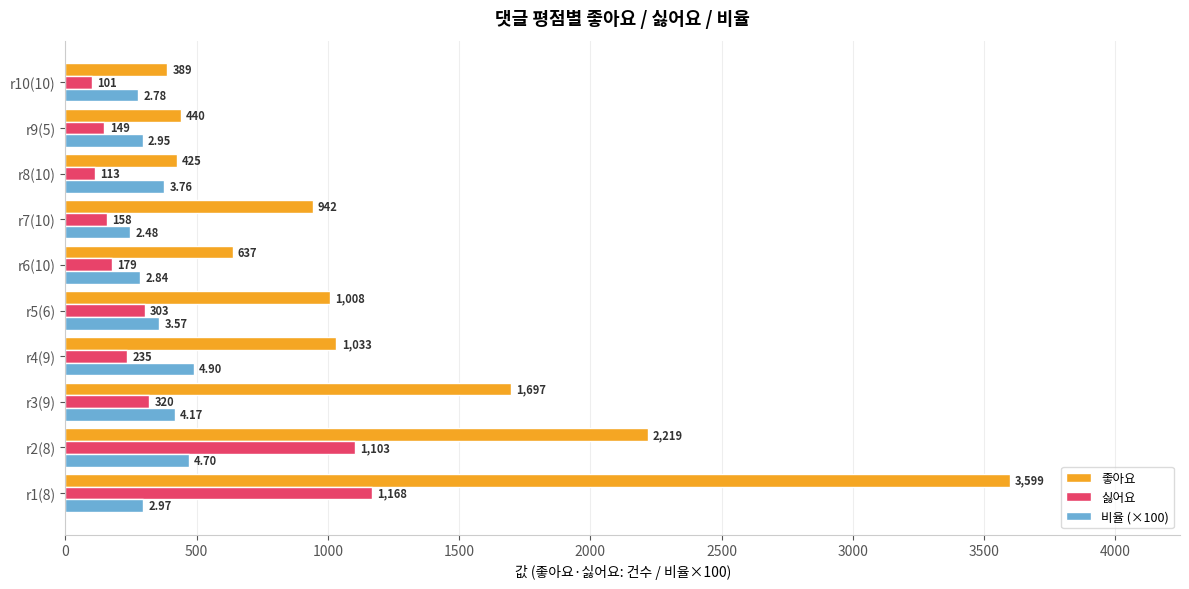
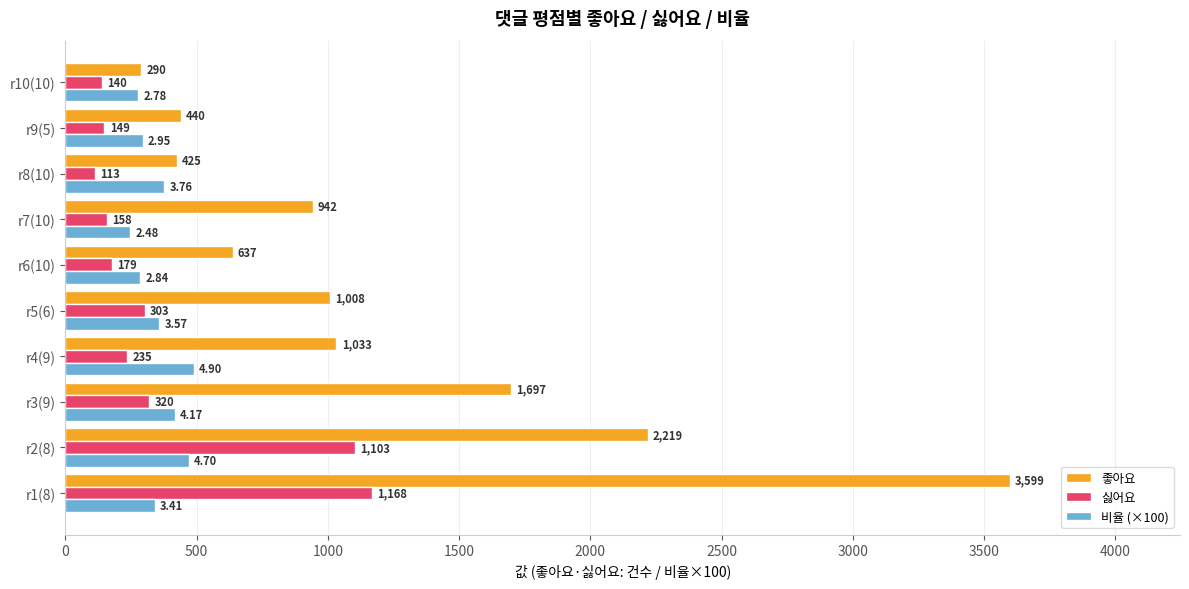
  {
    "좋아요": {
-     "r10(10)": "389",
+     "r10(10)": "290",
      "r9(5)": "440",
      "r8(10)": "425",
      "r7(10)": "942",
      "r6(10)": "637",
      "r5(6)": "1,008",
      "r4(9)": "1,033",
      "r3(9)": "1,697",
      "r2(8)": "2,219",
      "r1(8)": "3,599"
    },
    "싫어요": {
-     "r10(10)": "101",
+     "r10(10)": "140",
      "r9(5)": "149",
      "r8(10)": "113",
      "r7(10)": "158",
      "r6(10)": "179",
      "r5(6)": "303",
      "r4(9)": "235",
      "r3(9)": "320",
      "r2(8)": "1,103",
      "r1(8)": "1,168"
    },
    "비율 (×100)": {
-     "r1(8)": "2.97"
+     "r1(8)": "3.41"
    }
  }
